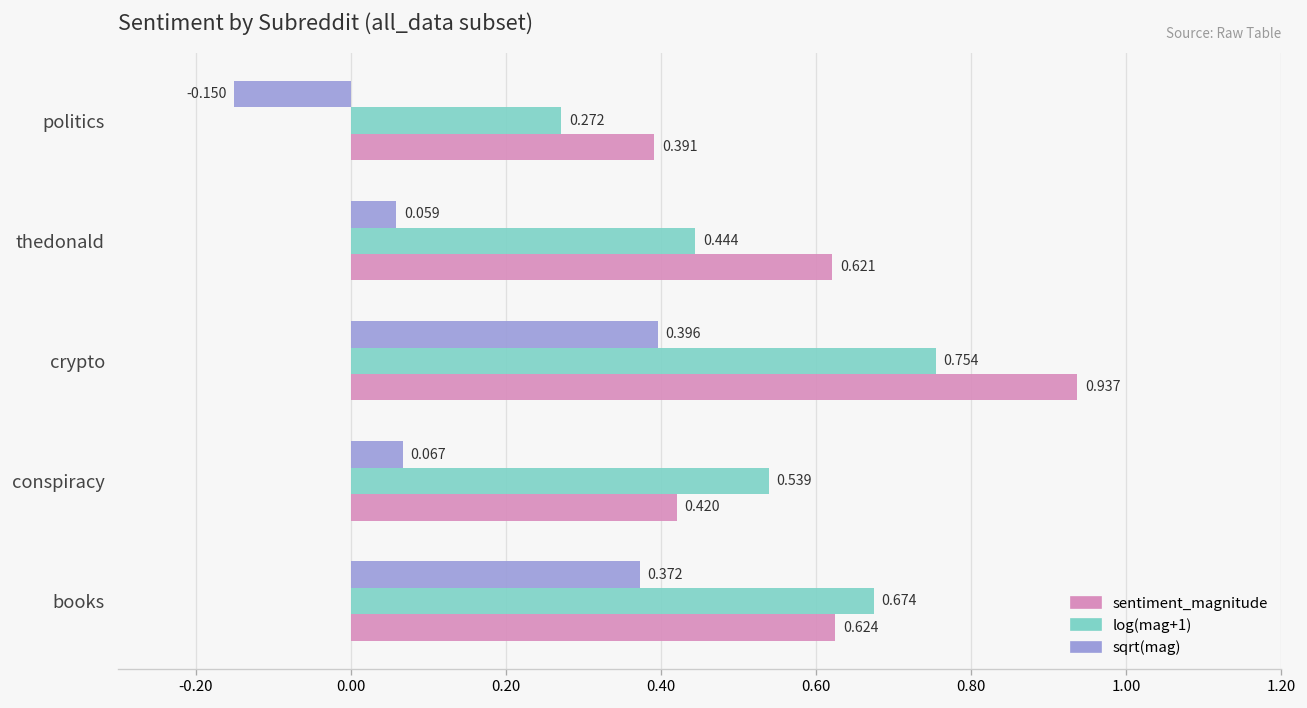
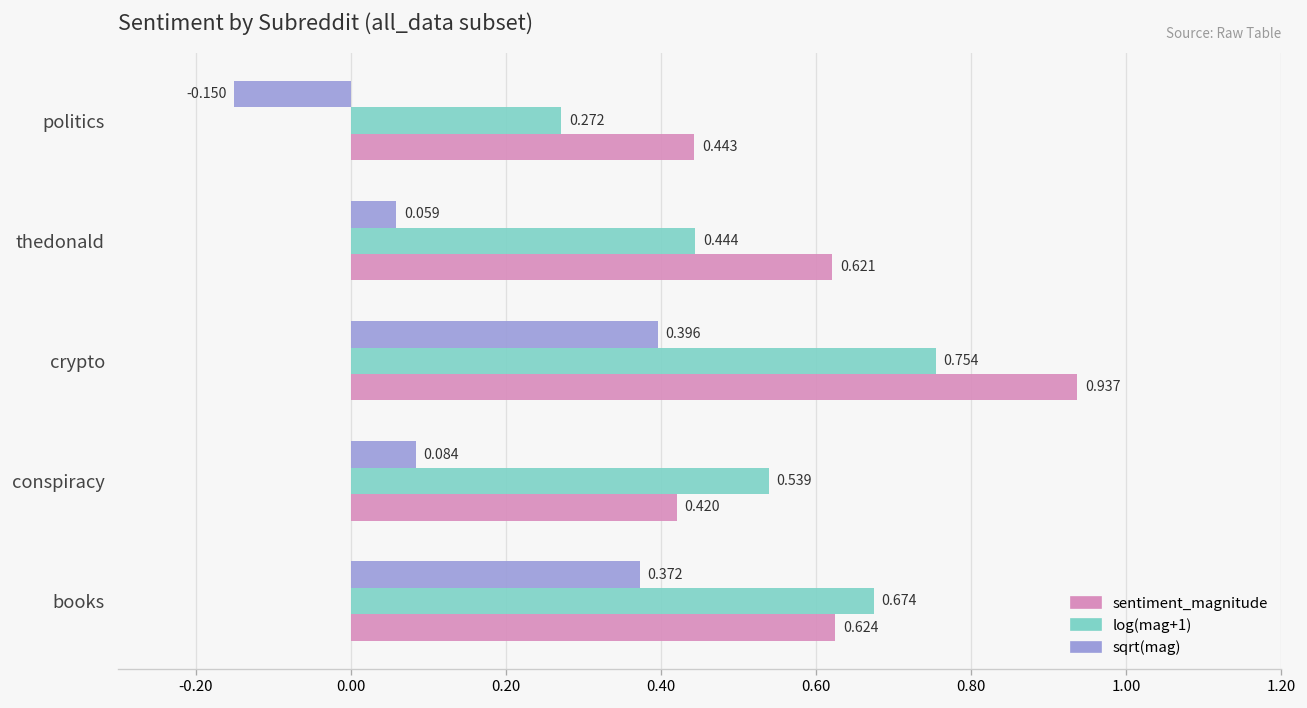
  {
    "sentiment_magnitude": {
-     "politics": 0.391,
+     "politics": 0.443,
      "thedonald": 0.621,
      "crypto": 0.937,
      "conspiracy": 0.420,
      "books": 0.624
    },
    "log(mag+1)": {
      "politics": 0.272,
      "thedonald": 0.444,
      "crypto": 0.754,
      "conspiracy": 0.539,
      "books": 0.674
    },
    "sqrt(mag)": {
      "politics": -0.150,
      "thedonald": 0.059,
      "crypto": 0.396,
-     "conspiracy": 0.067,
+     "conspiracy": 0.084,
      "books": 0.372
    }
  }
